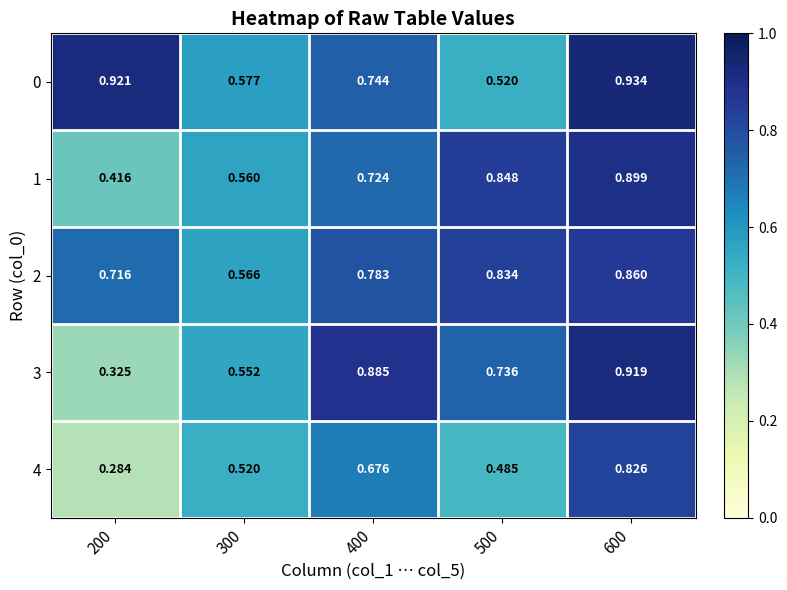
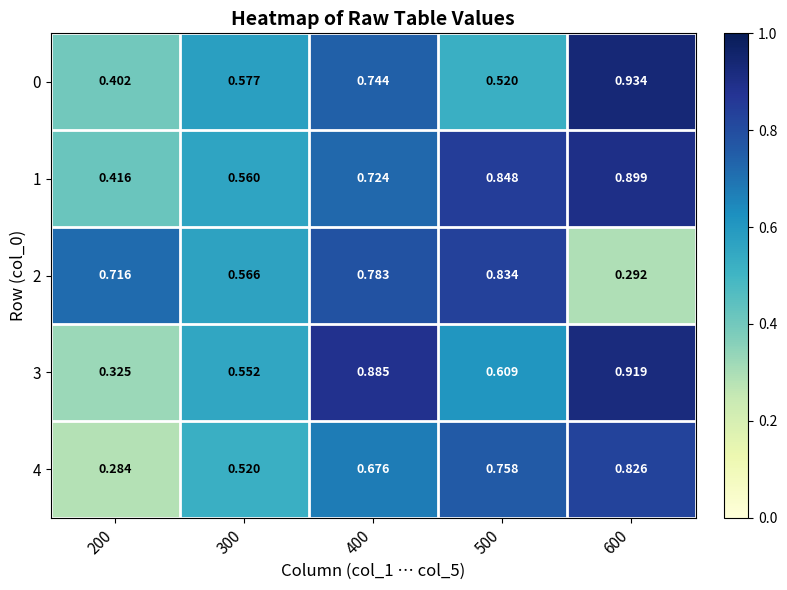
  {
    "0": {
-     "200": 0.921,
+     "200": 0.402,
      "300": 0.577,
      "400": 0.744,
      "500": 0.520,
      "600": 0.934
    },
    "1": {
      "200": 0.416,
      "300": 0.560,
      "400": 0.724,
      "500": 0.848,
      "600": 0.899
    },
    "2": {
      "200": 0.716,
      "300": 0.566,
      "400": 0.783,
      "500": 0.834,
-     "600": 0.860
+     "600": 0.292
    },
    "3": {
      "200": 0.325,
      "300": 0.552,
      "400": 0.885,
-     "500": 0.736,
+     "500": 0.609,
      "600": 0.919
    },
    "4": {
      "200": 0.284,
      "300": 0.520,
      "400": 0.676,
-     "500": 0.485,
+     "500": 0.758,
      "600": 0.826
    }
  }
